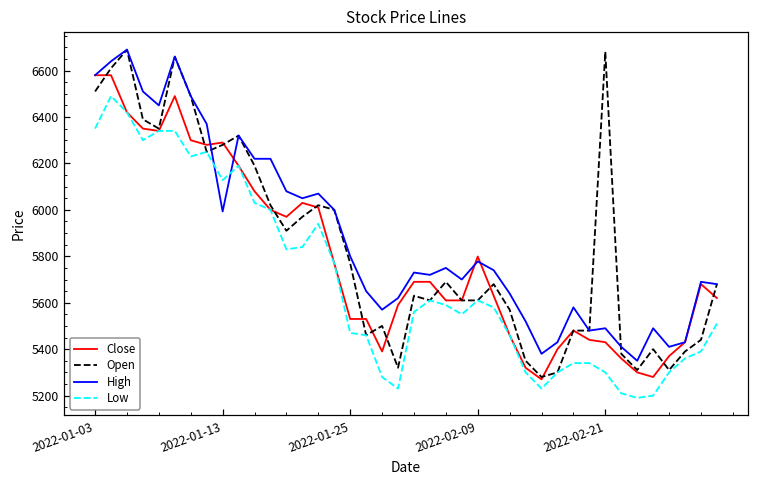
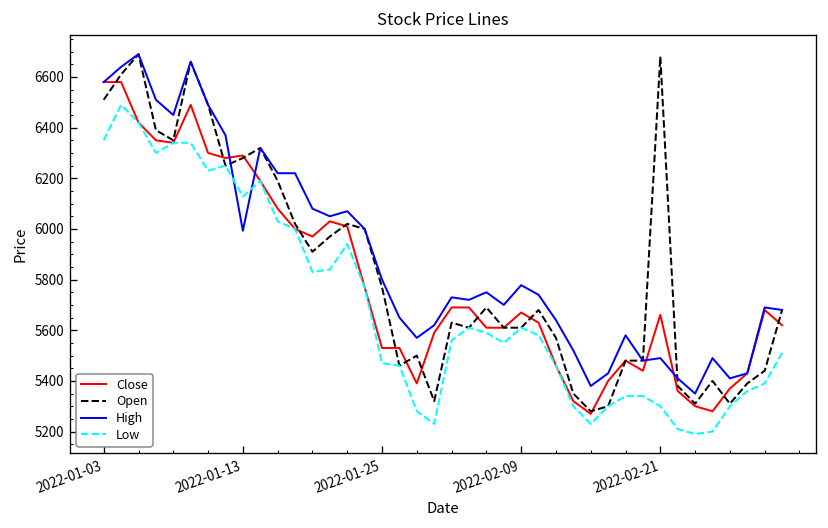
  {
    "Close": {
      "2022-01-25": 5530,
-     "2022-02-09": 5800,
-     "2022-02-21": 5430
+     "2022-02-09": 5670,
+     "2022-02-21": 5660
    },
    "Open": {
      "2022-01-03": 6510,
      "2022-01-25": 5770,
      "2022-02-21": 6680
    },
    "High": {
      "2022-01-13": 5990,
      "2022-01-25": 5800,
      "2022-02-09": 5780,
      "2022-02-21": 5490
    },
    "Low": {
      "2022-01-03": 6350,
      "2022-01-13": 6130,
      "2022-01-25": 5470,
      "2022-02-21": 5300
    }
  }
